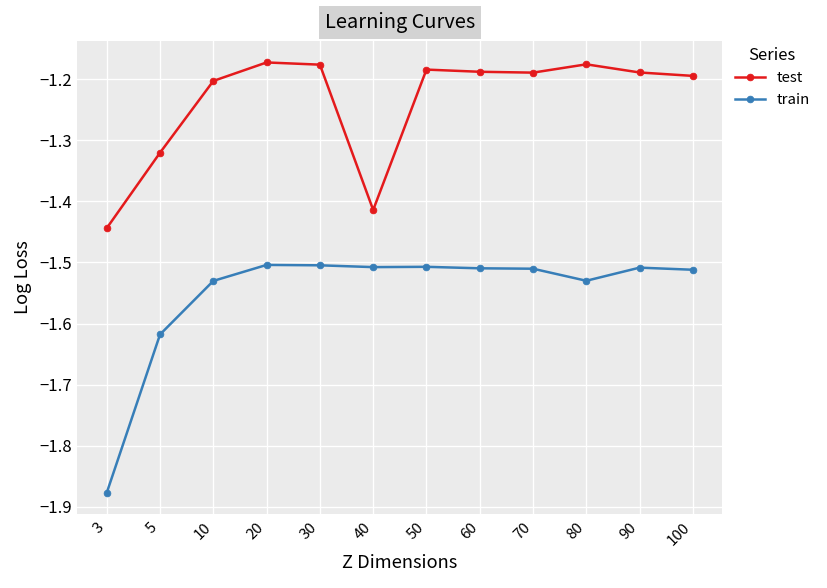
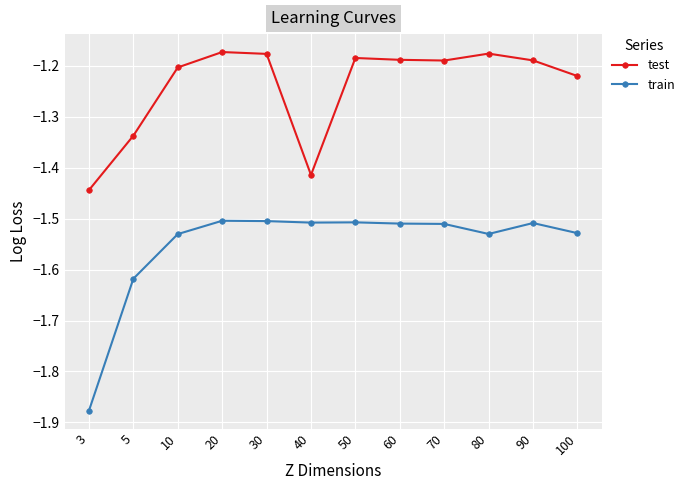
  {
    "test": {
      "3": -1.44,
-     "5": -1.32,
+     "5": -1.34,
      "10": -1.20,
      "20": -1.17,
      "30": -1.18,
      "40": -1.41,
      "50": -1.18,
      "60": -1.19,
      "70": -1.19,
      "80": -1.18,
      "90": -1.19,
-     "100": -1.19
+     "100": -1.22
    },
    "train": {
      "3": -1.88,
      "5": -1.62,
      "10": -1.53,
      "20": -1.50,
      "30": -1.50,
      "40": -1.51,
      "50": -1.51,
      "60": -1.51,
      "70": -1.51,
      "80": -1.53,
      "90": -1.51,
-     "100": -1.51
+     "100": -1.53
    }
  }
